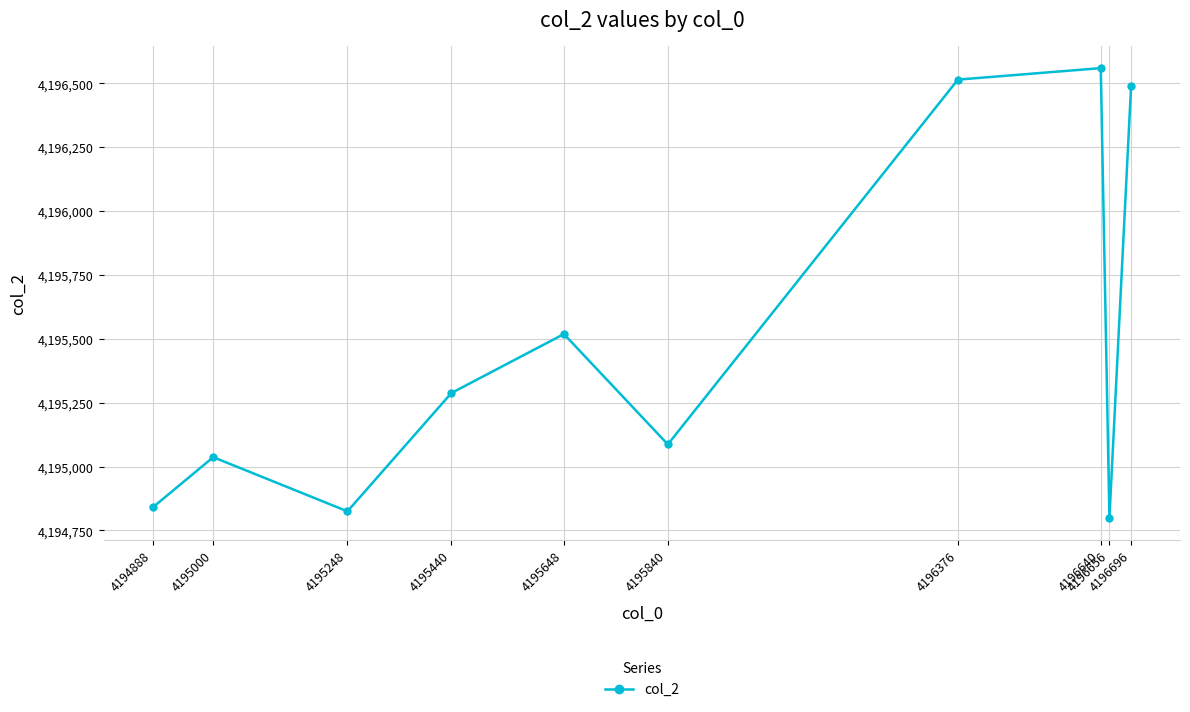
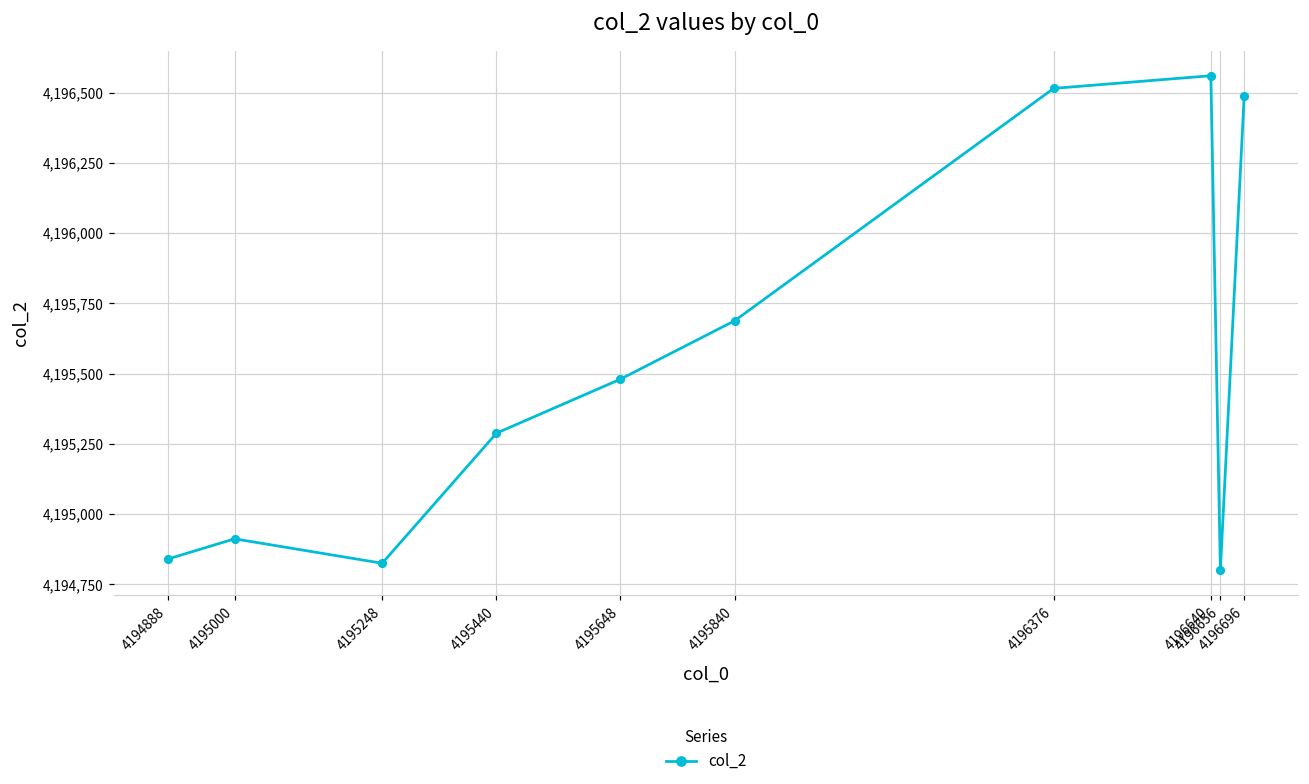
  {
    "4194888": "4,194,840",
-   "4195000": "4,195,040",
+   "4195000": "4,194,910",
    "4195248": "4,194,830",
    "4195440": "4,195,290",
-   "4195648": "4,195,520",
-   "4195840": "4,195,090",
+   "4195648": "4,195,480",
+   "4195840": "4,195,690",
    "4196376": "4,196,520",
    "4196640": "4,196,560",
    "4196656": "4,194,800",
    "4196696": "4,196,490"
  }
